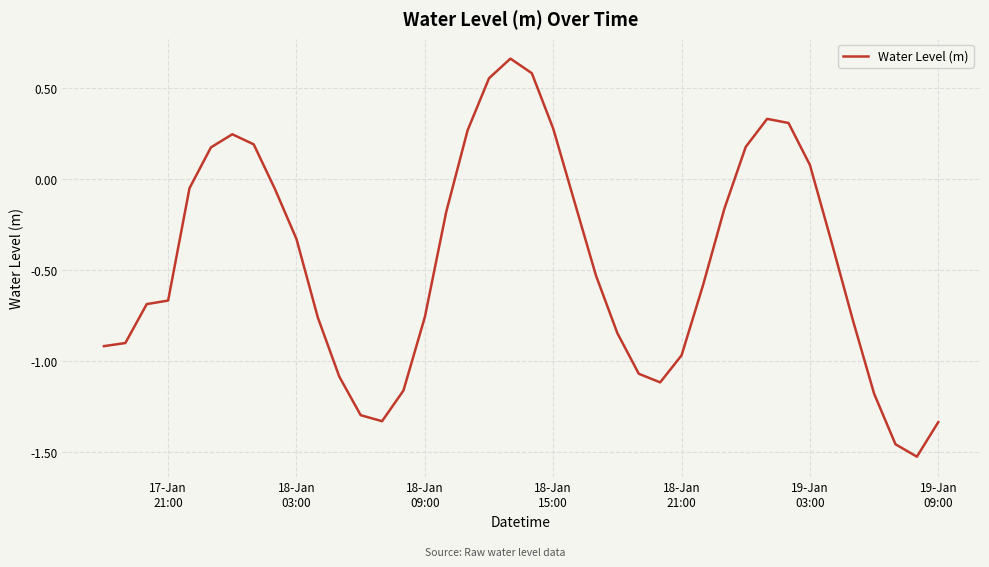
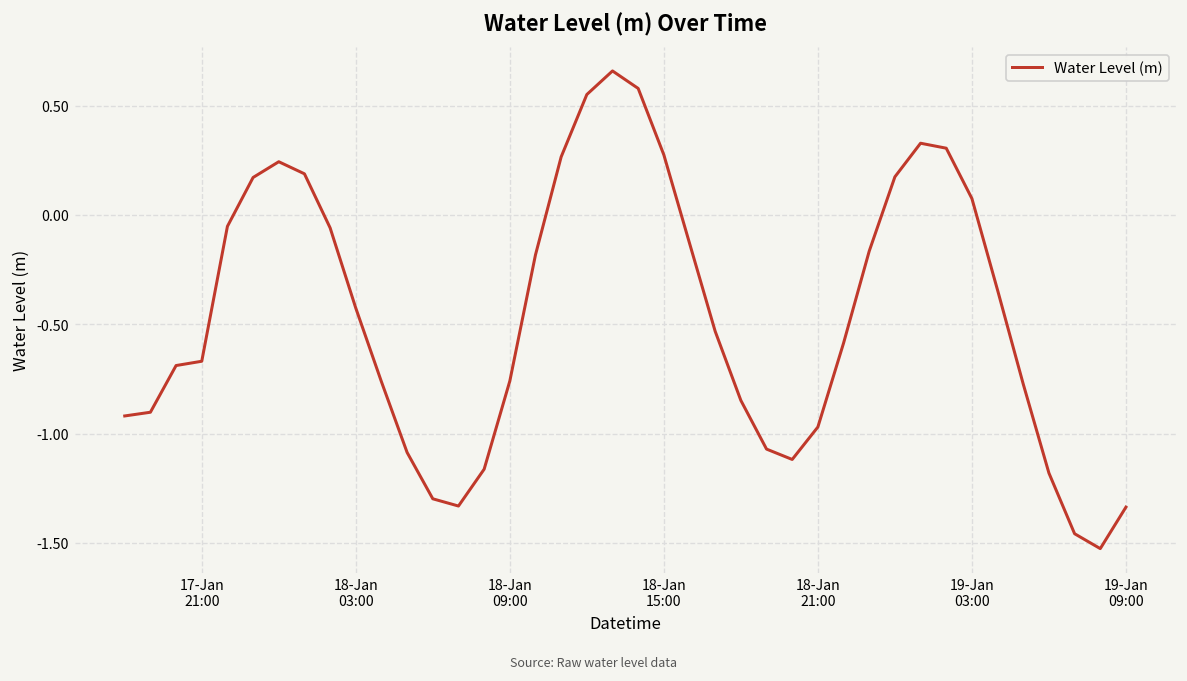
  {
    "17-Jan 21:00": -0.67,
-   "18-Jan 03:00": -0.33,
+   "18-Jan 03:00": -0.43,
    "18-Jan 09:00": -0.76,
    "18-Jan 15:00": 0.28,
    "18-Jan 21:00": -0.97,
    "19-Jan 03:00": 0.08,
    "19-Jan 09:00": -1.34
  }
